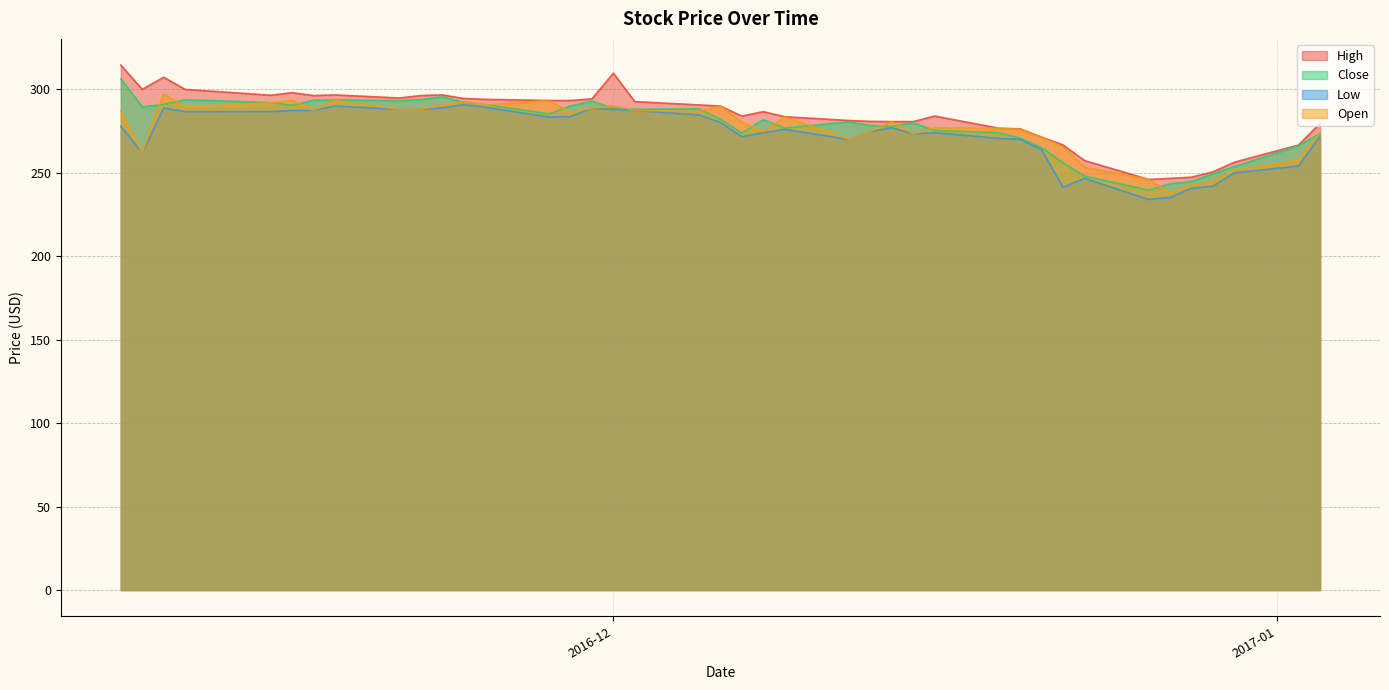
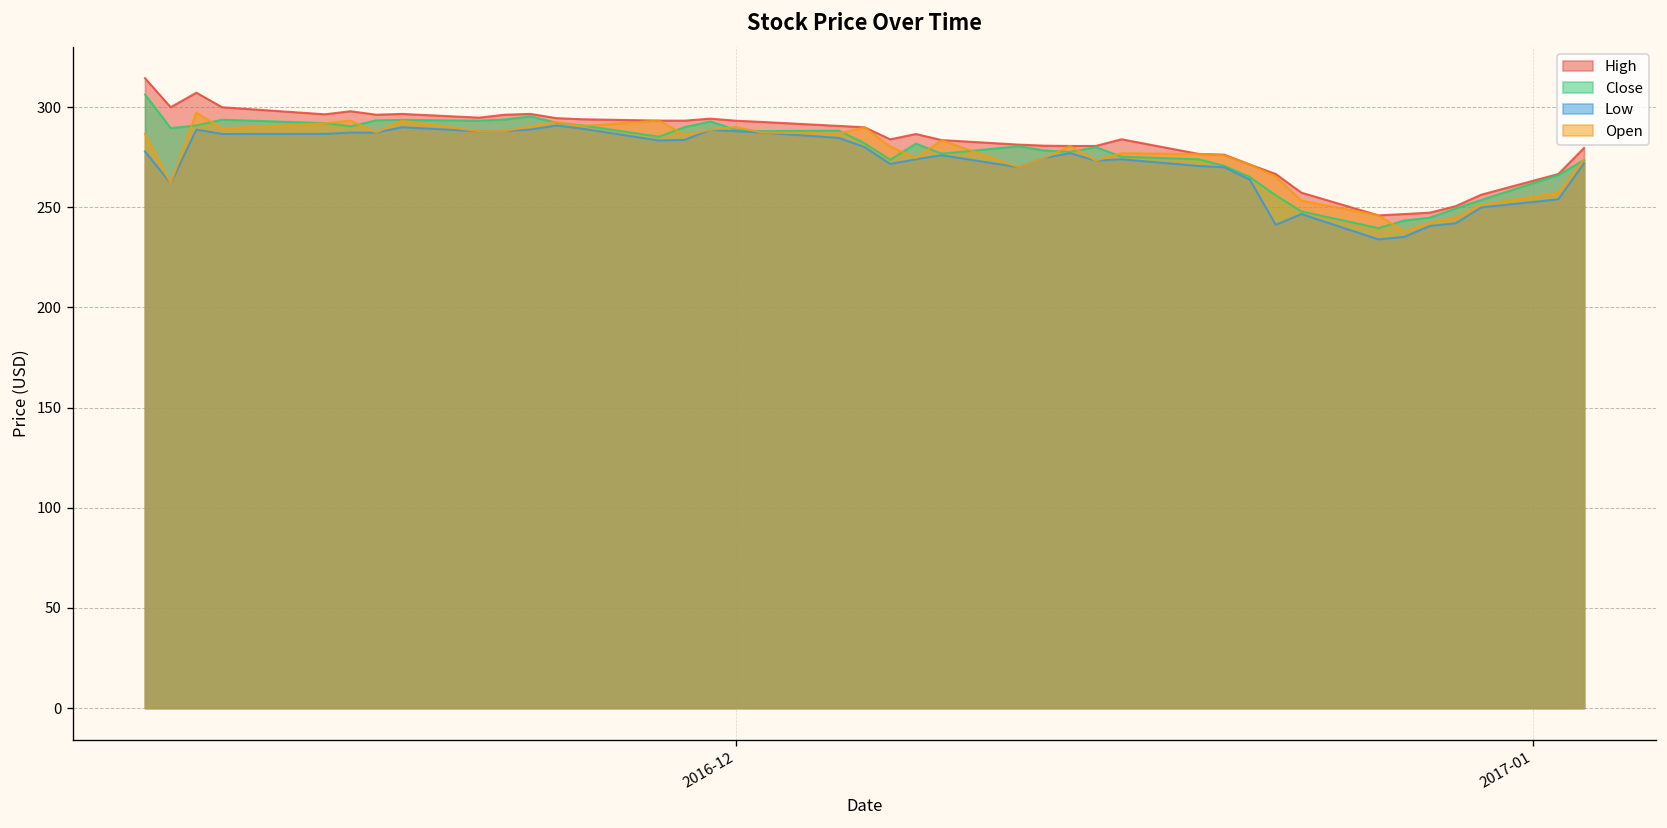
  {
    "High": {
-     "2016-12": 310
+     "2016-12": 293
    }
  }
